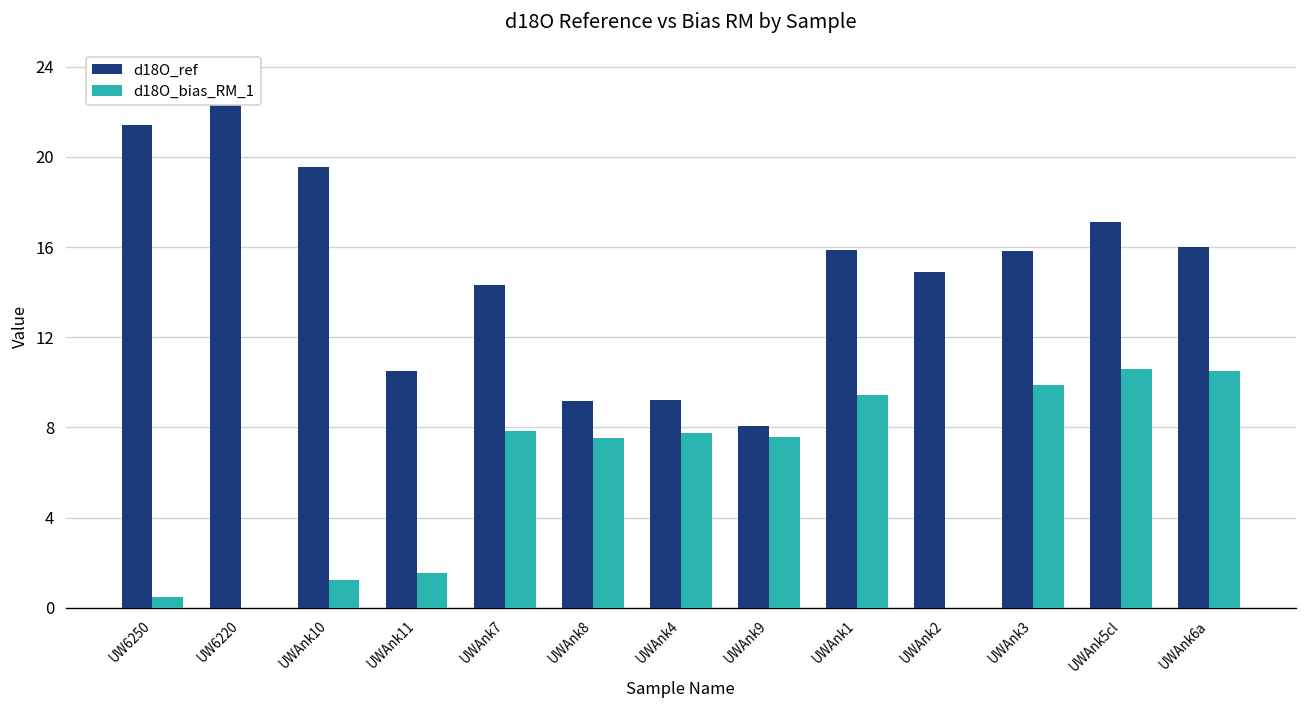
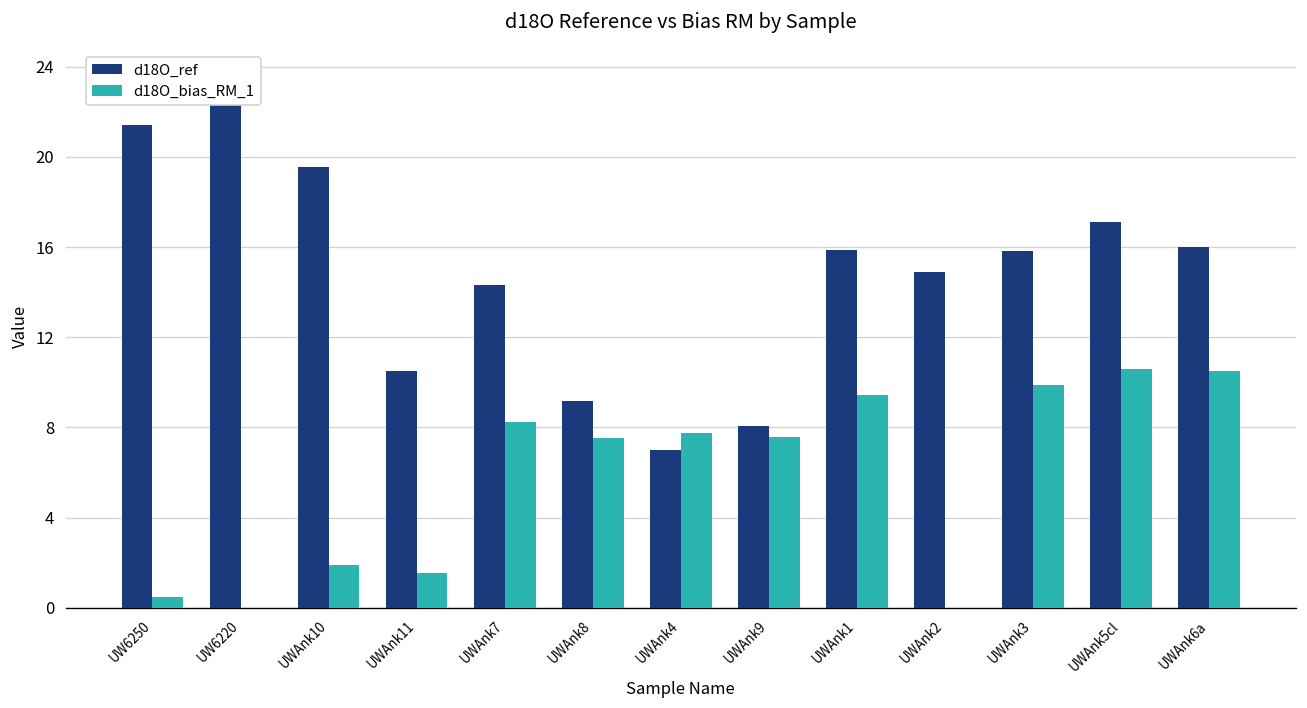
  {
    "d18O_ref": {
      "UW6250": 21.4,
      "UWAnk10": 19.6,
      "UWAnk11": 10.5,
      "UWAnk7": 14.3,
      "UWAnk8": 9.2,
-     "UWAnk4": 9.2,
+     "UWAnk4": 7.0,
      "UWAnk9": 8.1,
      "UWAnk1": 15.9,
      "UWAnk2": 14.9,
      "UWAnk3": 15.8,
      "UWAnk5cl": 17.1,
      "UWAnk6a": 16.0
    },
    "d18O_bias_RM_1": {
      "UW6250": 0.5,
      "UW6220": 0.0,
-     "UWAnk10": 1.2,
+     "UWAnk10": 1.9,
      "UWAnk11": 1.6,
-     "UWAnk7": 7.8,
+     "UWAnk7": 8.3,
      "UWAnk8": 7.5,
      "UWAnk4": 7.8,
      "UWAnk9": 7.6,
      "UWAnk1": 9.5,
      "UWAnk2": 0.0,
      "UWAnk3": 9.9,
      "UWAnk5cl": 10.6,
      "UWAnk6a": 10.5
    }
  }
